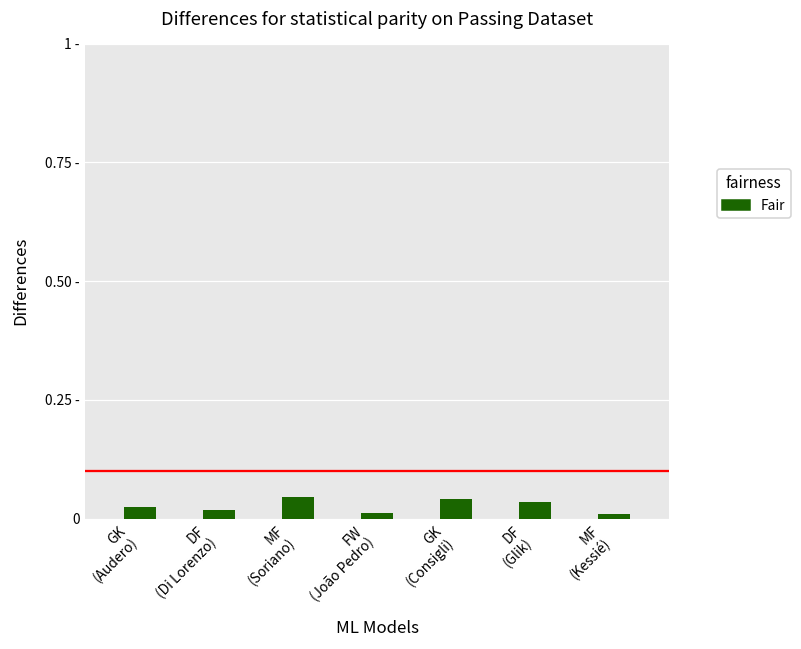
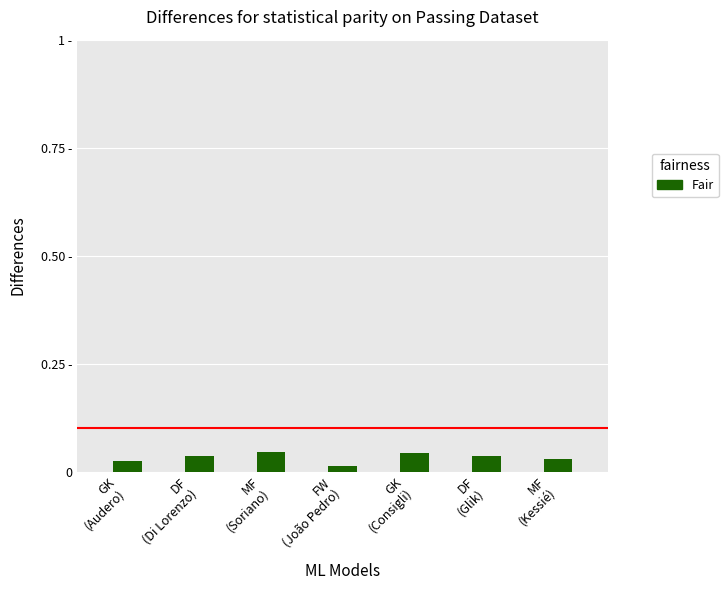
  {
    "GK (Audero)": "0.03 -",
-   "DF (Di Lorenzo)": "0.02 -",
+   "DF (Di Lorenzo)": "0.04 -",
    "MF (Soriano)": "0.05 -",
    "FW (João Pedro)": "0.01 -",
    "GK (Consigli)": "0.04 -",
    "DF (Glik)": "0.04 -",
-   "MF (Kessié)": "0.01 -"
+   "MF (Kessié)": "0.03 -"
  }
